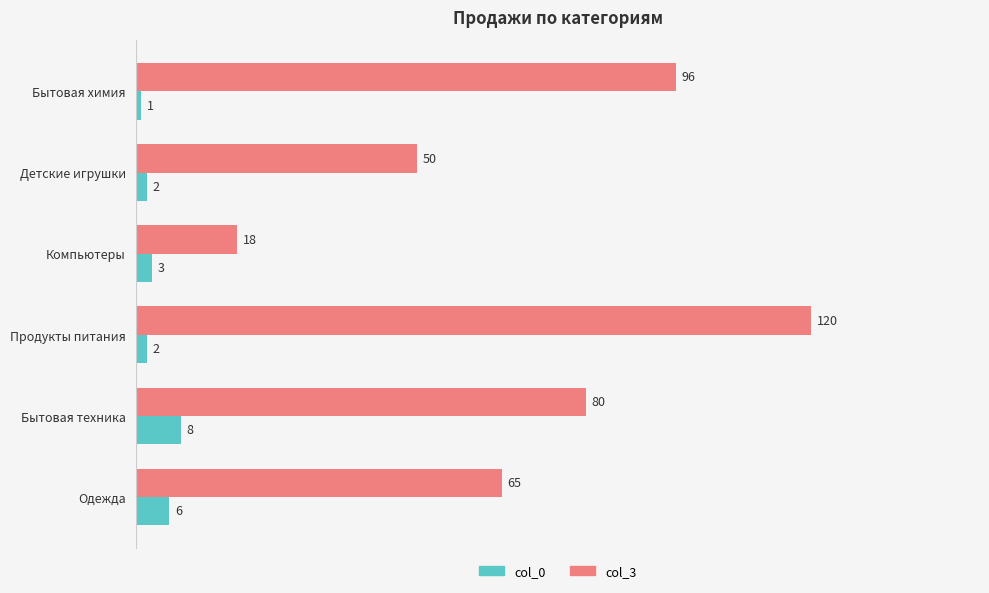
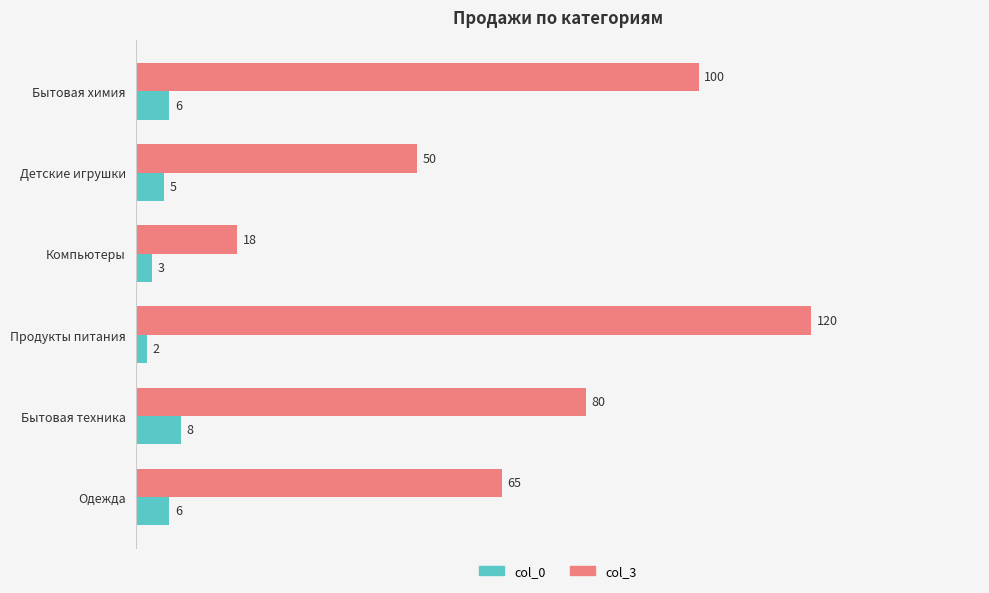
  {
    "col_0": {
-     "Бытовая химия": 1,
-     "Детские игрушки": 2,
+     "Бытовая химия": 6,
+     "Детские игрушки": 5,
      "Компьютеры": 3,
      "Продукты питания": 2,
      "Бытовая техника": 8,
      "Одежда": 6
    },
    "col_3": {
-     "Бытовая химия": 96,
+     "Бытовая химия": 100,
      "Детские игрушки": 50,
      "Компьютеры": 18,
      "Продукты питания": 120,
      "Бытовая техника": 80,
      "Одежда": 65
    }
  }
